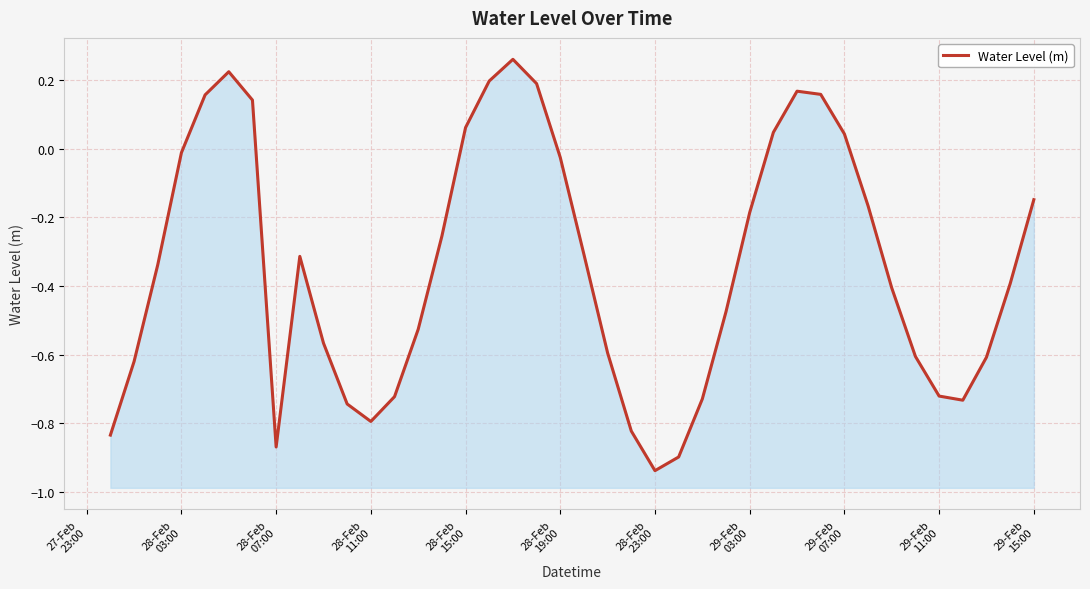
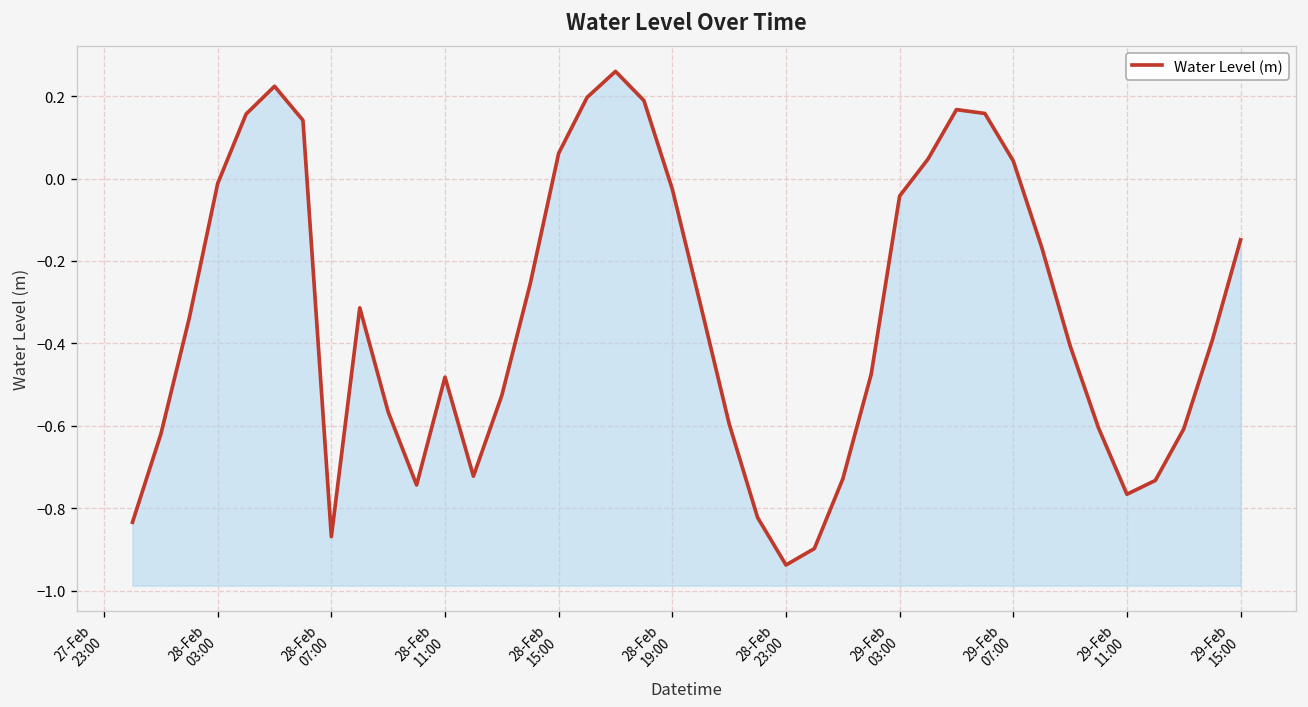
  {
    "28-Feb 03:00": -0.01,
    "28-Feb 07:00": -0.87,
-   "28-Feb 11:00": -0.79,
+   "28-Feb 11:00": -0.48,
    "28-Feb 15:00": 0.06,
    "28-Feb 19:00": -0.03,
    "28-Feb 23:00": -0.94,
-   "29-Feb 03:00": -0.19,
+   "29-Feb 03:00": -0.04,
    "29-Feb 07:00": 0.04,
-   "29-Feb 11:00": -0.72,
+   "29-Feb 11:00": -0.77,
    "29-Feb 15:00": -0.15
  }
